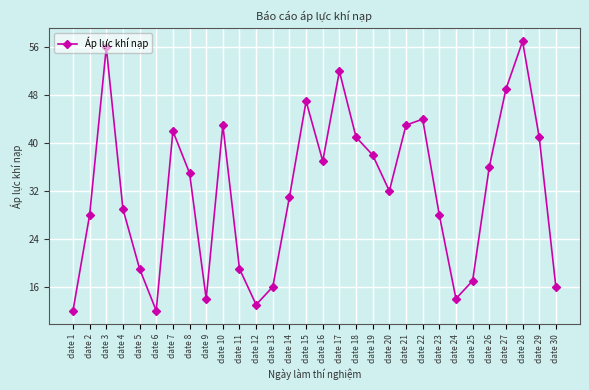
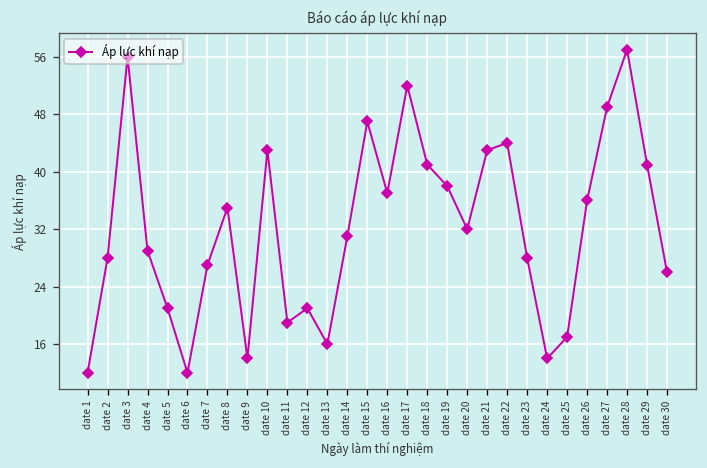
  {
    "date 1": 12,
    "date 2": 28,
    "date 4": 29,
-   "date 5": 19,
+   "date 5": 21,
    "date 6": 12,
-   "date 7": 42,
+   "date 7": 27,
    "date 8": 35,
    "date 9": 14,
    "date 10": 43,
    "date 11": 19,
-   "date 12": 13,
+   "date 12": 21,
    "date 13": 16,
    "date 14": 31,
    "date 15": 47,
    "date 16": 37,
    "date 17": 52,
    "date 18": 41,
    "date 19": 38,
    "date 20": 32,
    "date 21": 43,
    "date 22": 44,
    "date 23": 28,
    "date 24": 14,
    "date 25": 17,
    "date 26": 36,
    "date 27": 49,
    "date 28": 57,
    "date 29": 41,
-   "date 30": 16
+   "date 30": 26
  }
